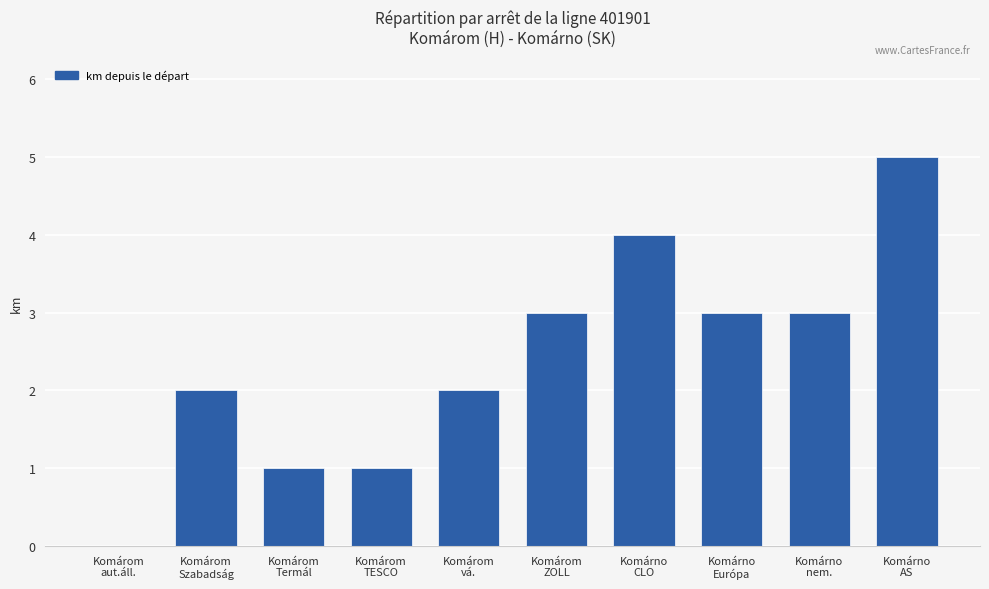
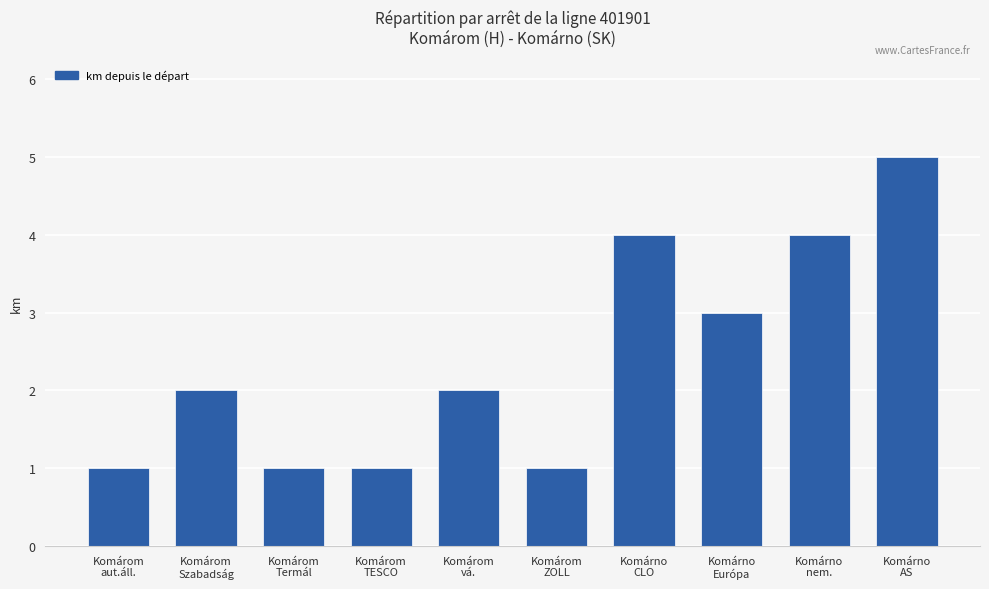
  {
-   "Komárom aut.áll.": 0,
+   "Komárom aut.áll.": 1,
    "Komárom Szabadság": 2,
    "Komárom Termál": 1,
    "Komárom TESCO": 1,
    "Komárom vá.": 2,
-   "Komárom ZOLL": 3,
+   "Komárom ZOLL": 1,
    "Komárno CLO": 4,
    "Komárno Európa": 3,
-   "Komárno nem.": 3,
+   "Komárno nem.": 4,
    "Komárno AS": 5
  }
